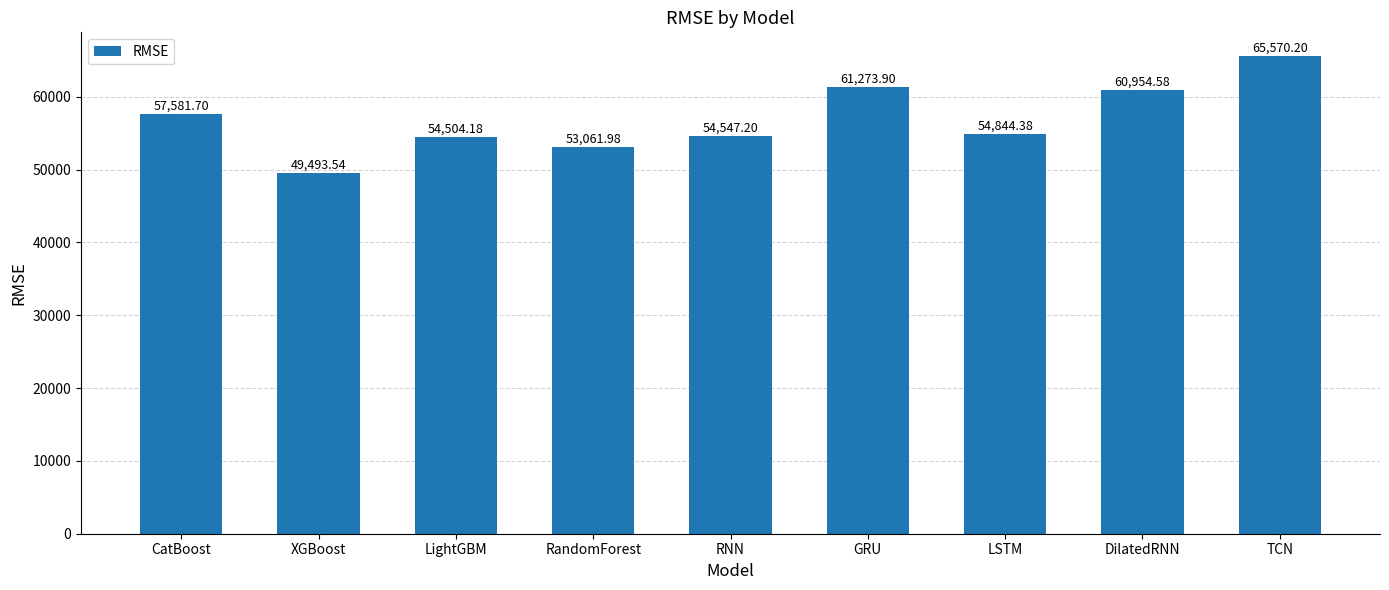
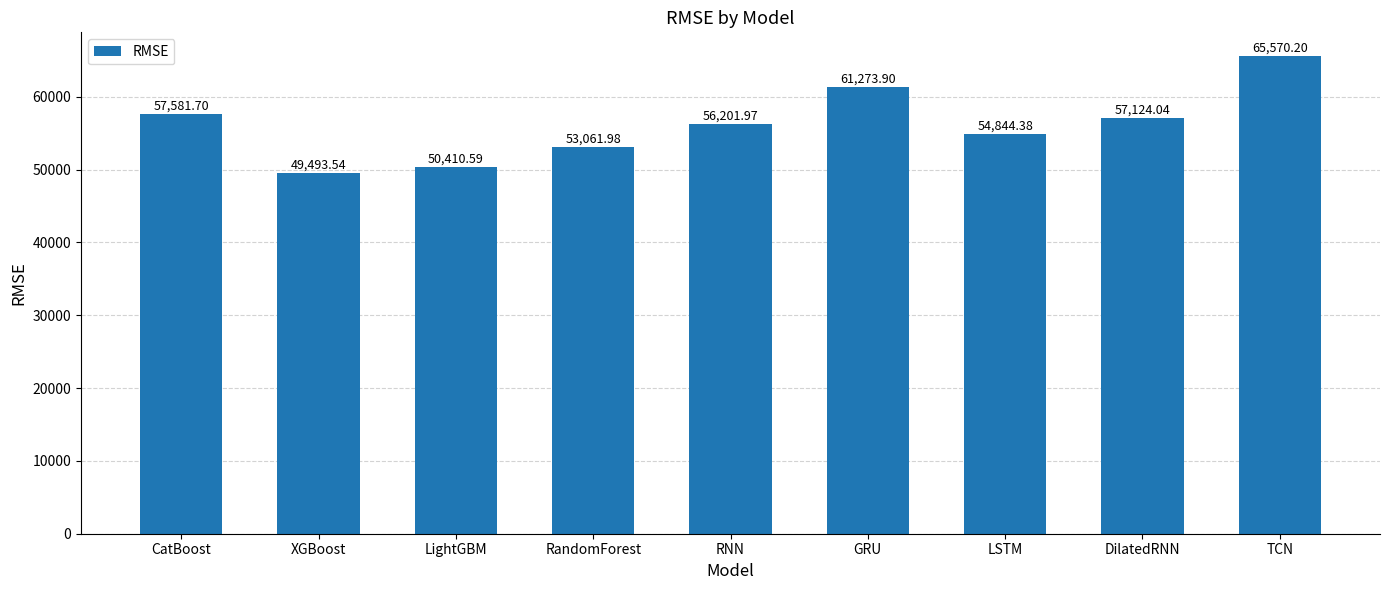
  {
    "CatBoost": "57,581.70",
    "XGBoost": "49,493.54",
-   "LightGBM": "54,504.18",
+   "LightGBM": "50,410.59",
    "RandomForest": "53,061.98",
-   "RNN": "54,547.20",
+   "RNN": "56,201.97",
    "GRU": "61,273.90",
    "LSTM": "54,844.38",
-   "DilatedRNN": "60,954.58",
+   "DilatedRNN": "57,124.04",
    "TCN": "65,570.20"
  }
